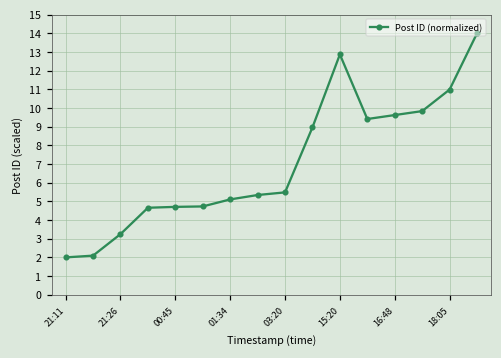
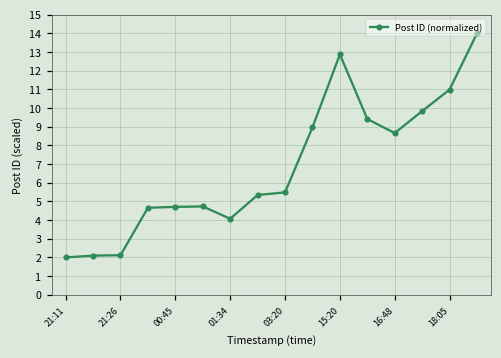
  {
    "21:11": 2.0,
-   "21:26": 3.2,
+   "21:26": 2.1,
    "00:45": 4.7,
-   "01:34": 5.1,
+   "01:34": 4.1,
    "03:20": 5.5,
    "15:20": 12.9,
-   "16:48": 9.6,
+   "16:48": 8.7,
    "18:05": 11.0
  }
